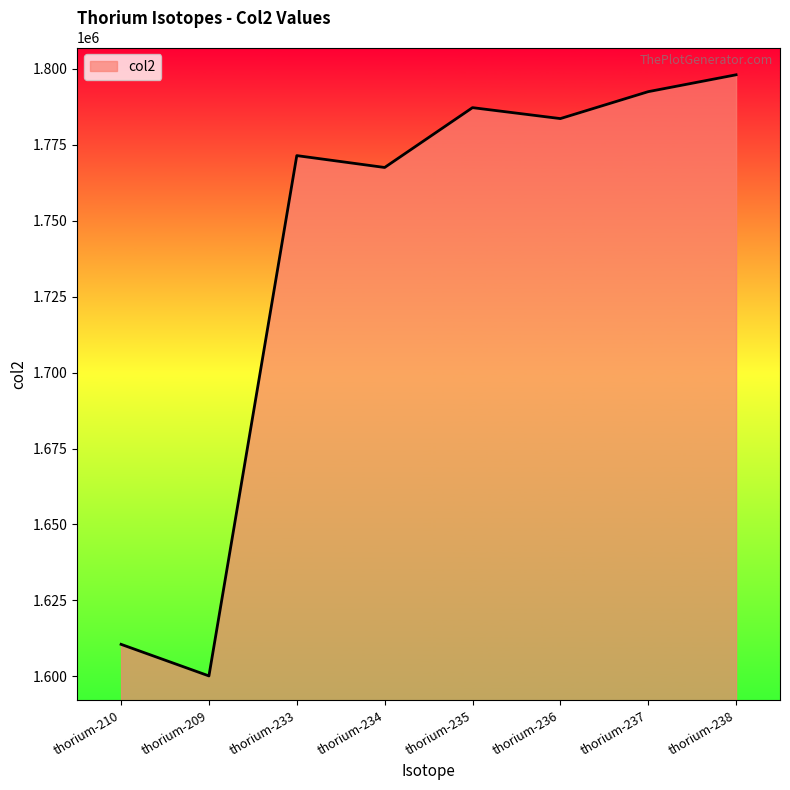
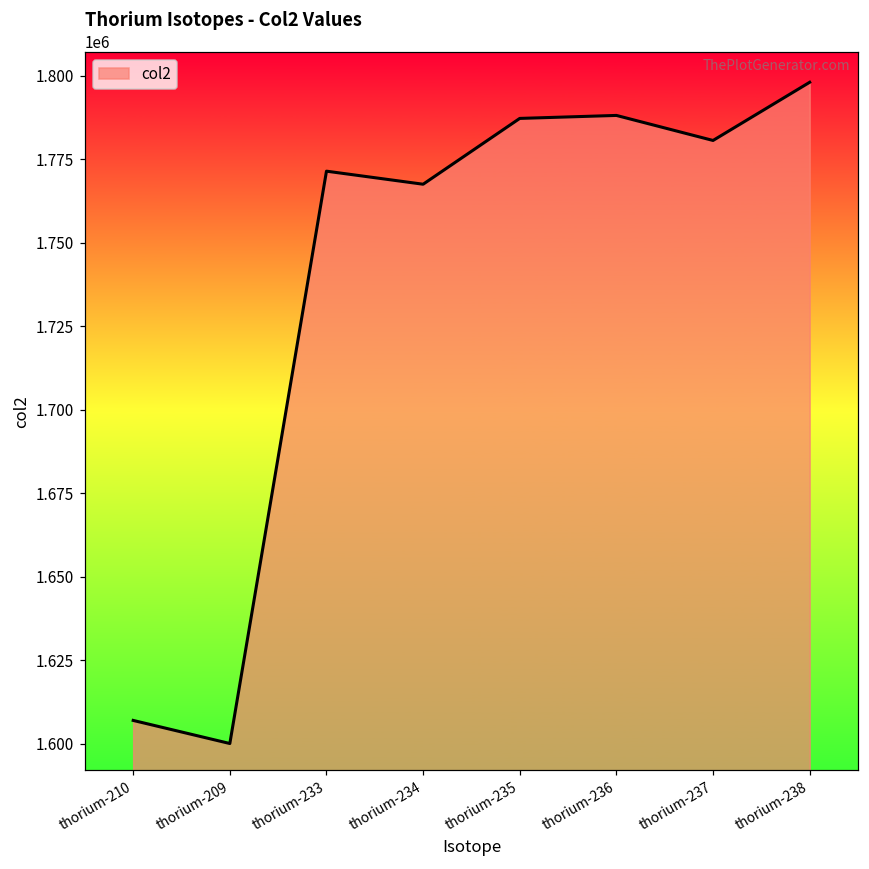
  {
-   "thorium-210": 1611000,
+   "thorium-210": 1607000,
    "thorium-209": 1600000,
    "thorium-233": 1771000,
    "thorium-234": 1768000,
    "thorium-235": 1787000,
-   "thorium-236": 1784000,
-   "thorium-237": 1793000,
+   "thorium-236": 1788000,
+   "thorium-237": 1781000,
    "thorium-238": 1798000
  }
